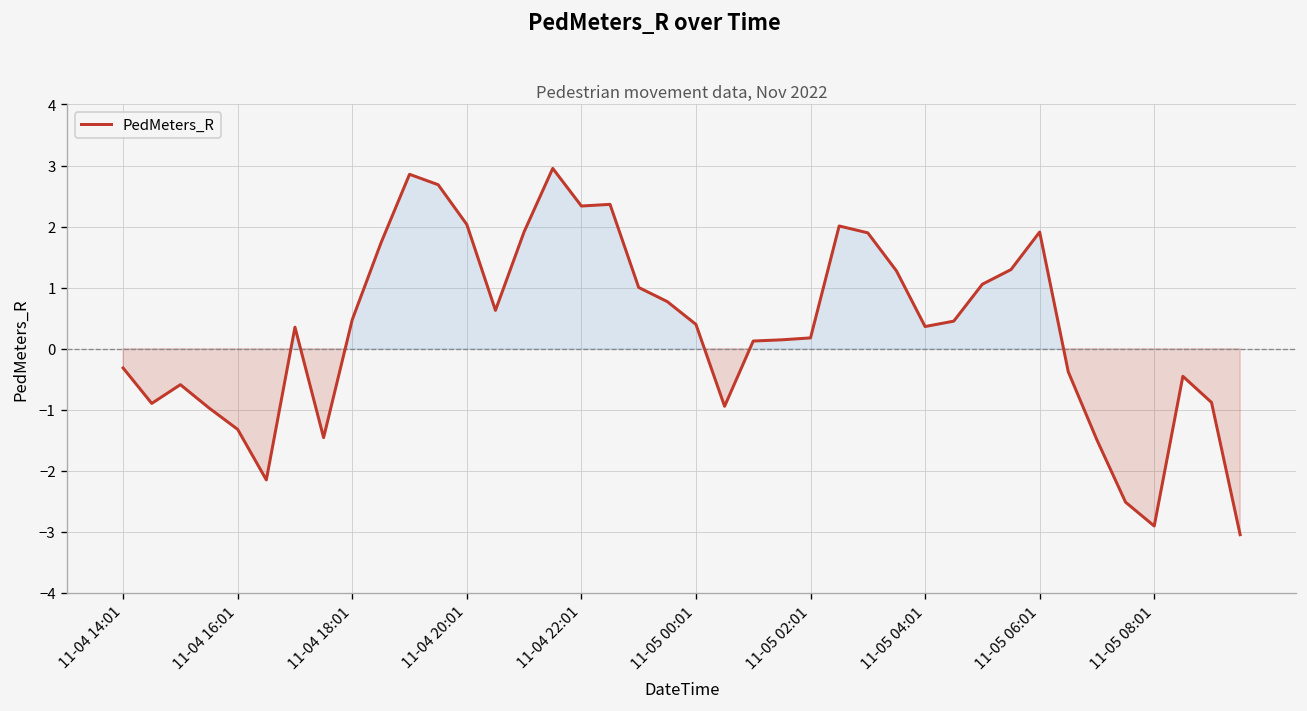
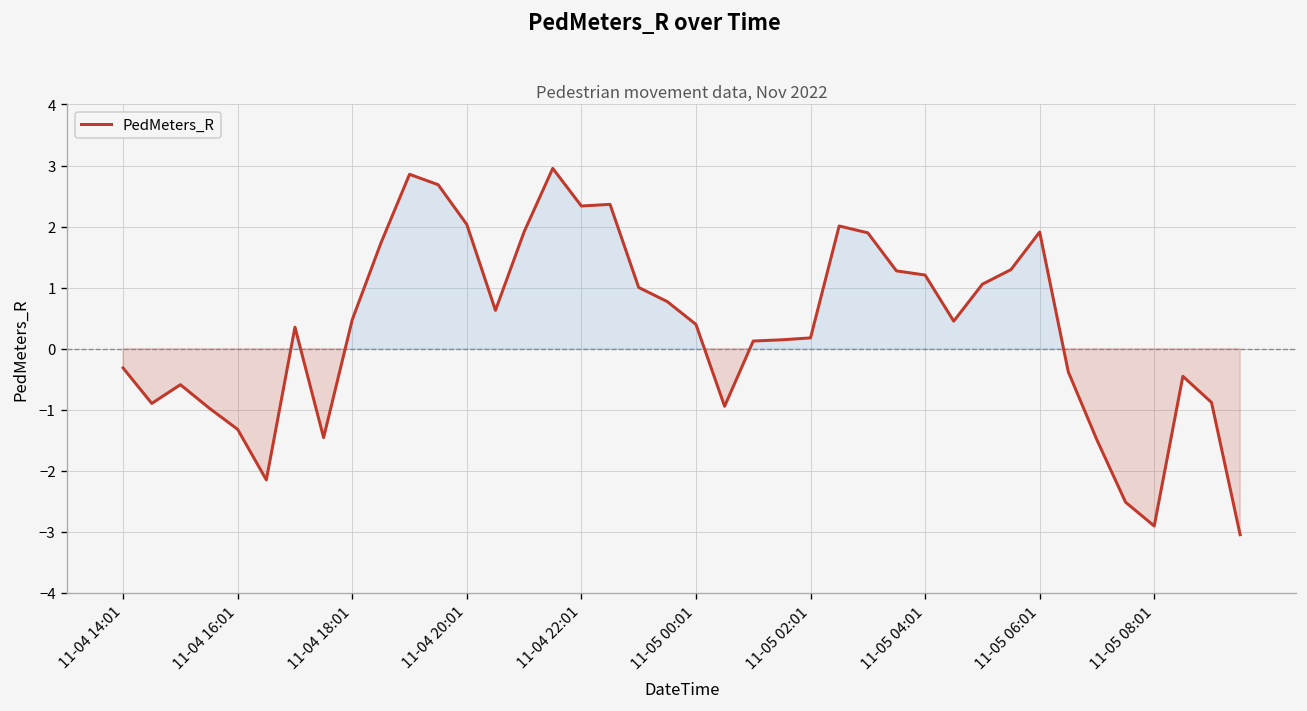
  {
    "11-04 14:01": -0.3,
    "11-04 16:01": -1.3,
    "11-04 18:01": 0.5,
    "11-04 20:01": 2.0,
    "11-04 22:01": 2.3,
    "11-05 00:01": 0.4,
    "11-05 02:01": 0.2,
-   "11-05 04:01": 0.4,
+   "11-05 04:01": 1.2,
    "11-05 06:01": 1.9,
    "11-05 08:01": -2.9
  }
